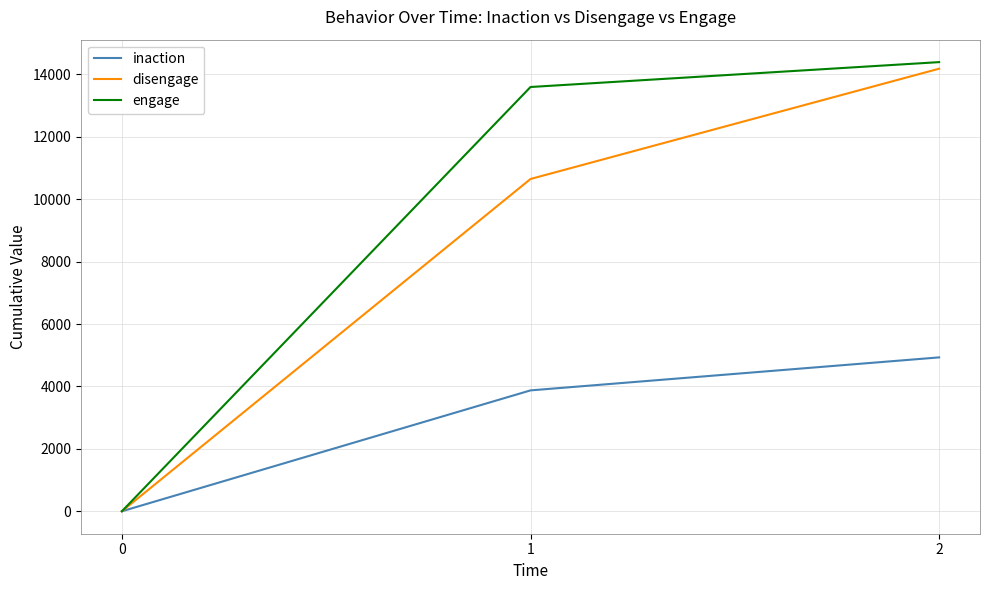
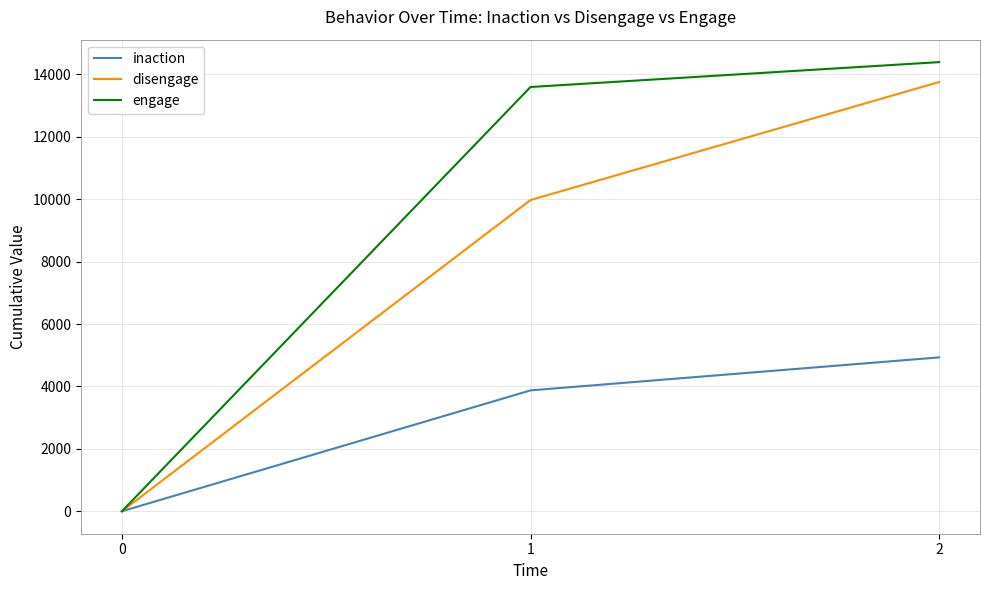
  {
    "inaction": {
      "1": 3900,
      "2": 4900
    },
    "disengage": {
-     "1": 10600,
-     "2": 14200
+     "1": 10000,
+     "2": 13800
    },
    "engage": {
      "1": 13600,
      "2": 14400
    }
  }
